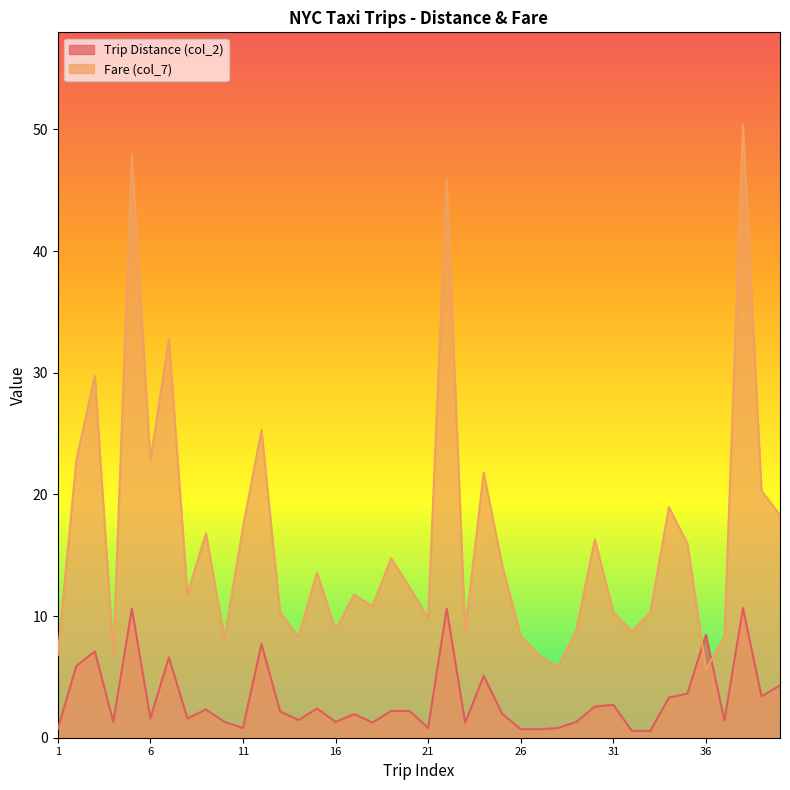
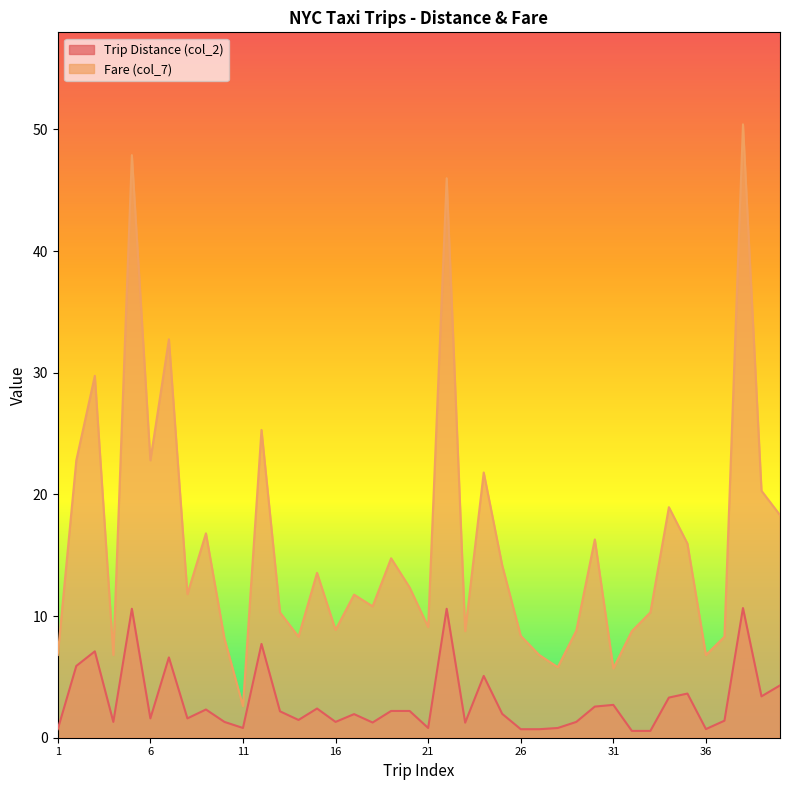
  {
    "Trip Distance (col_2)": {
      "1": 0.7,
      "6": 1.6,
      "11": 0.8,
      "16": 1.3,
      "21": 0.8,
      "26": 0.7,
      "31": 2.7,
-     "36": 8.5
+     "36": 0.7
    },
    "Fare (col_7)": {
      "1": 6.8,
      "6": 22.8,
-     "11": 17.3,
+     "11": 2.6,
      "16": 8.9,
-     "21": 9.8,
+     "21": 9.1,
      "26": 8.4,
-     "31": 10.3,
-     "36": 5.6
+     "31": 5.7,
+     "36": 6.8
    }
  }
